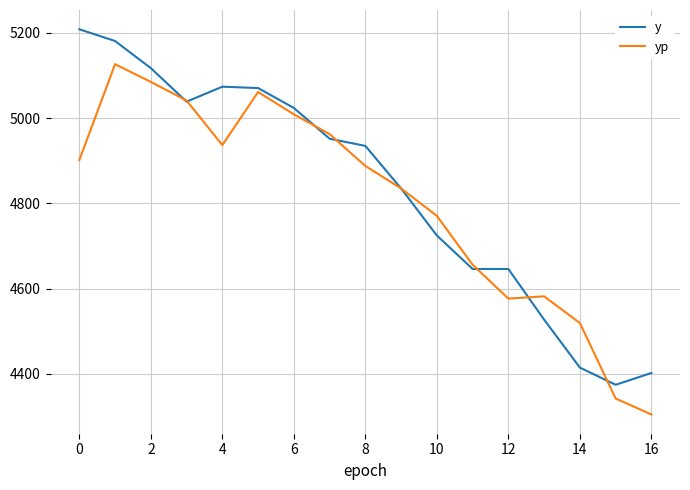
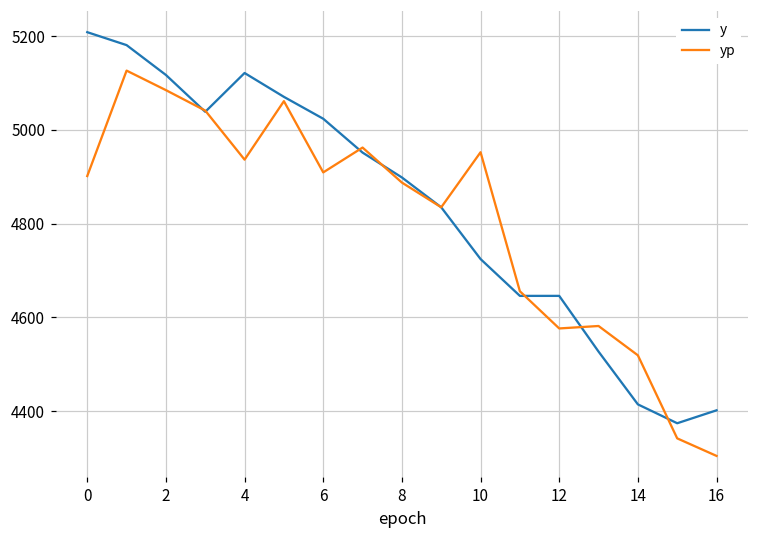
  {
    "y": {
      "0": 5210,
      "2": 5120,
-     "4": 5070,
+     "4": 5120,
      "6": 5020,
-     "8": 4930,
+     "8": 4900,
      "10": 4720,
      "12": 4650,
      "14": 4410,
      "16": 4400
    },
    "yp": {
      "0": 4900,
      "2": 5090,
      "4": 4940,
-     "6": 5010,
+     "6": 4910,
      "8": 4890,
-     "10": 4770,
+     "10": 4950,
      "12": 4580,
      "14": 4520,
      "16": 4300
    }
  }
